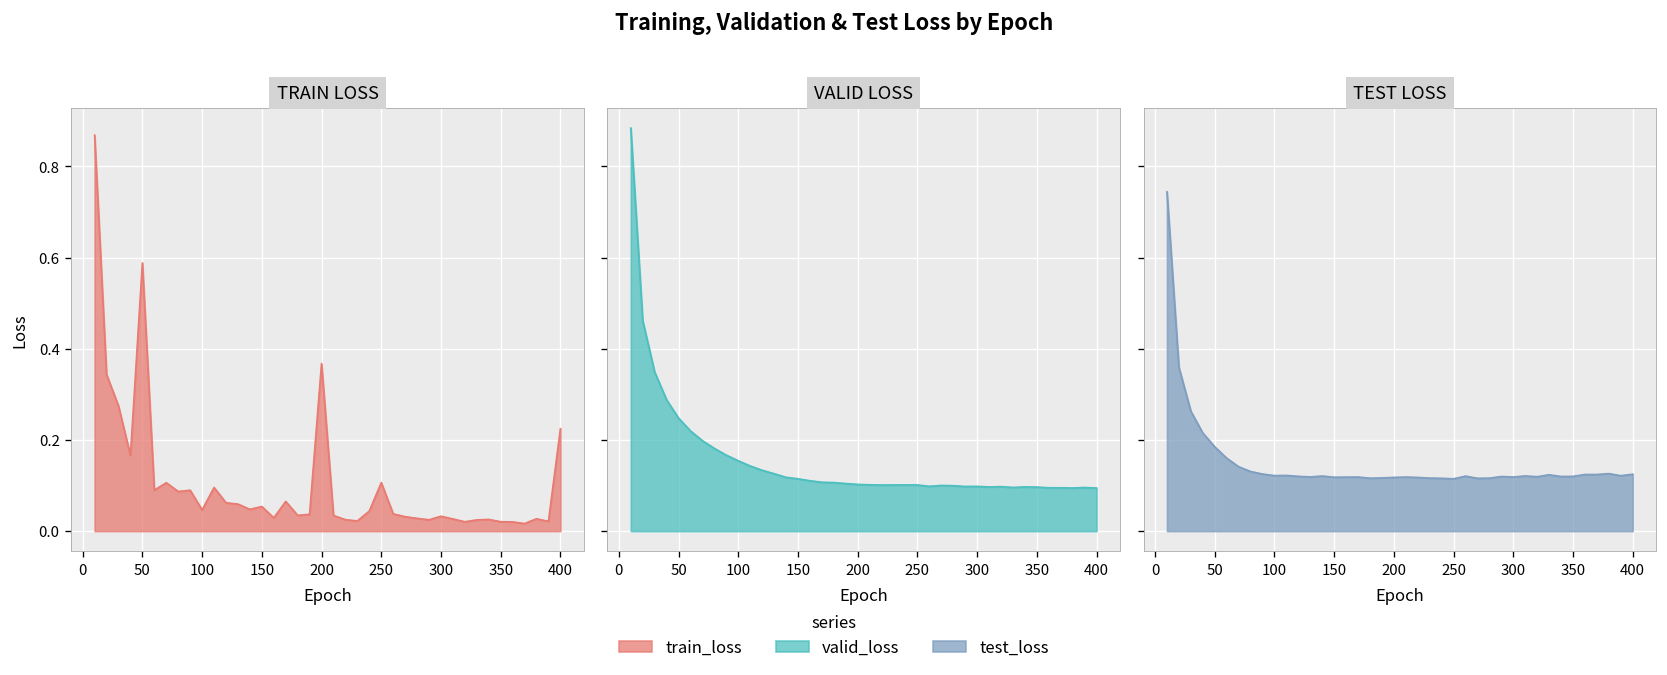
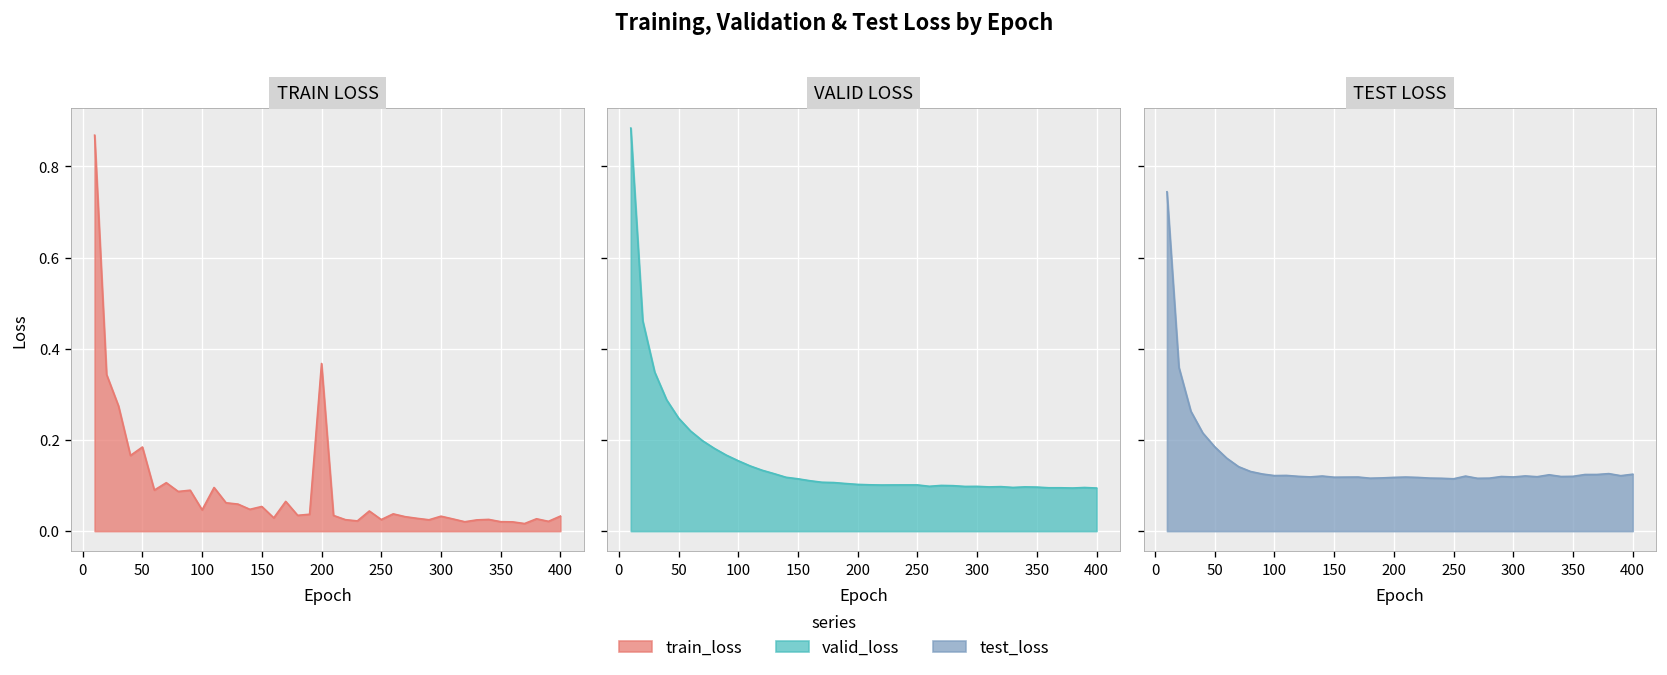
  {
    "TRAIN LOSS": {
-     "50": 0.59,
+     "50": 0.18,
      "100": 0.05,
      "150": 0.05,
      "200": 0.37,
-     "250": 0.11,
+     "250": 0.03,
      "300": 0.03,
      "350": 0.02,
-     "400": 0.22
+     "400": 0.03
    }
  }
